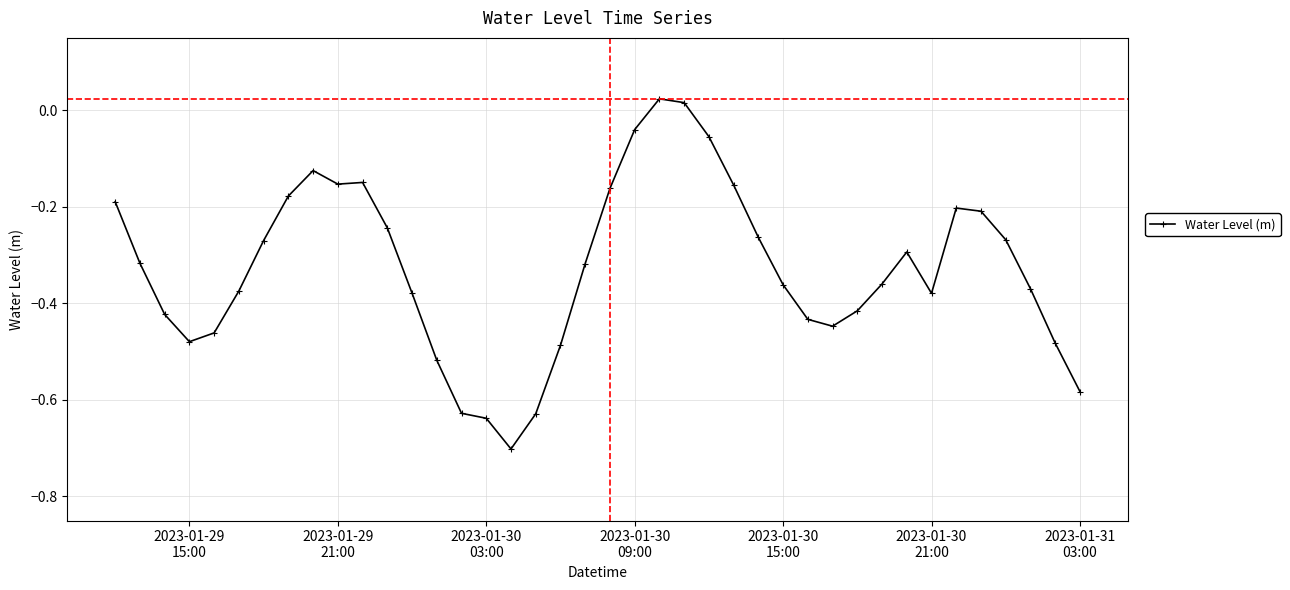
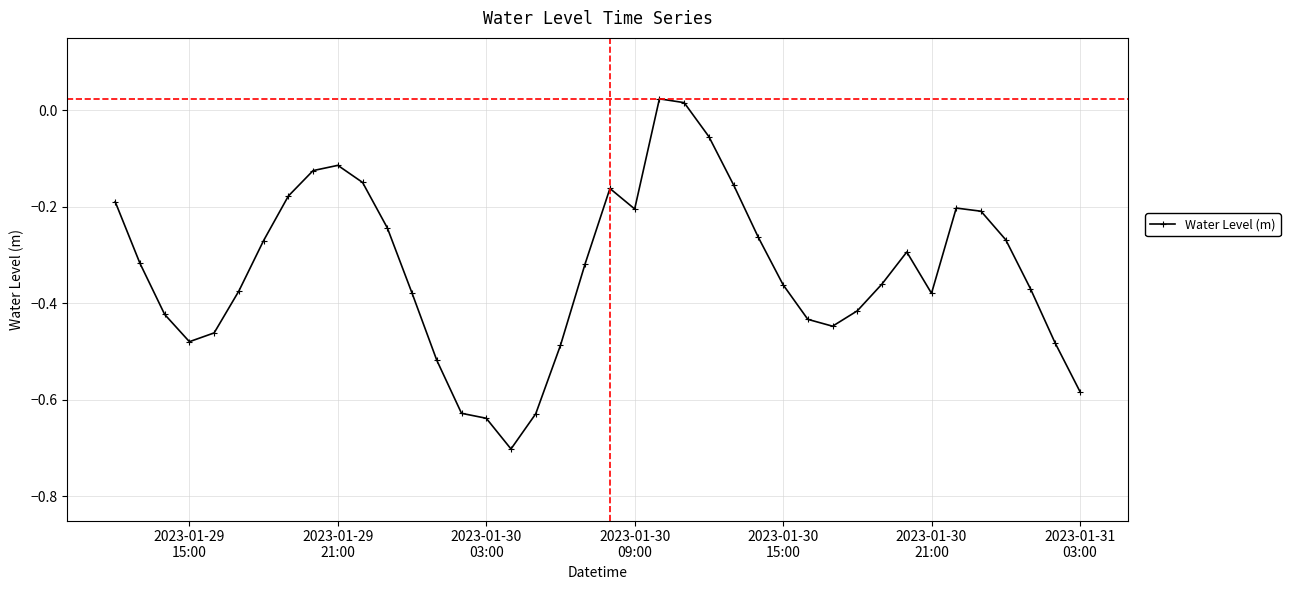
  {
    "2023-01-29 15:00": -0.48,
-   "2023-01-29 21:00": -0.15,
+   "2023-01-29 21:00": -0.11,
    "2023-01-30 03:00": -0.64,
-   "2023-01-30 09:00": -0.04,
+   "2023-01-30 09:00": -0.20,
    "2023-01-30 15:00": -0.36,
    "2023-01-30 21:00": -0.38,
    "2023-01-31 03:00": -0.58
  }
